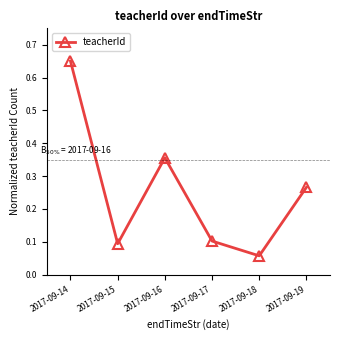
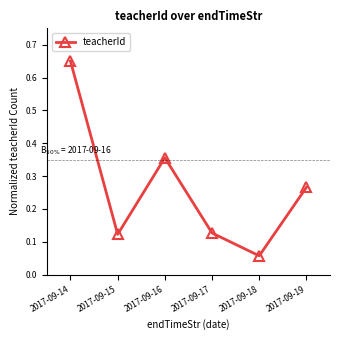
  {
    "2017-09-14": 0.65,
-   "2017-09-15": 0.09,
+   "2017-09-15": 0.12,
    "2017-09-16": 0.36,
-   "2017-09-17": 0.10,
+   "2017-09-17": 0.13,
    "2017-09-18": 0.06,
    "2017-09-19": 0.27
  }
